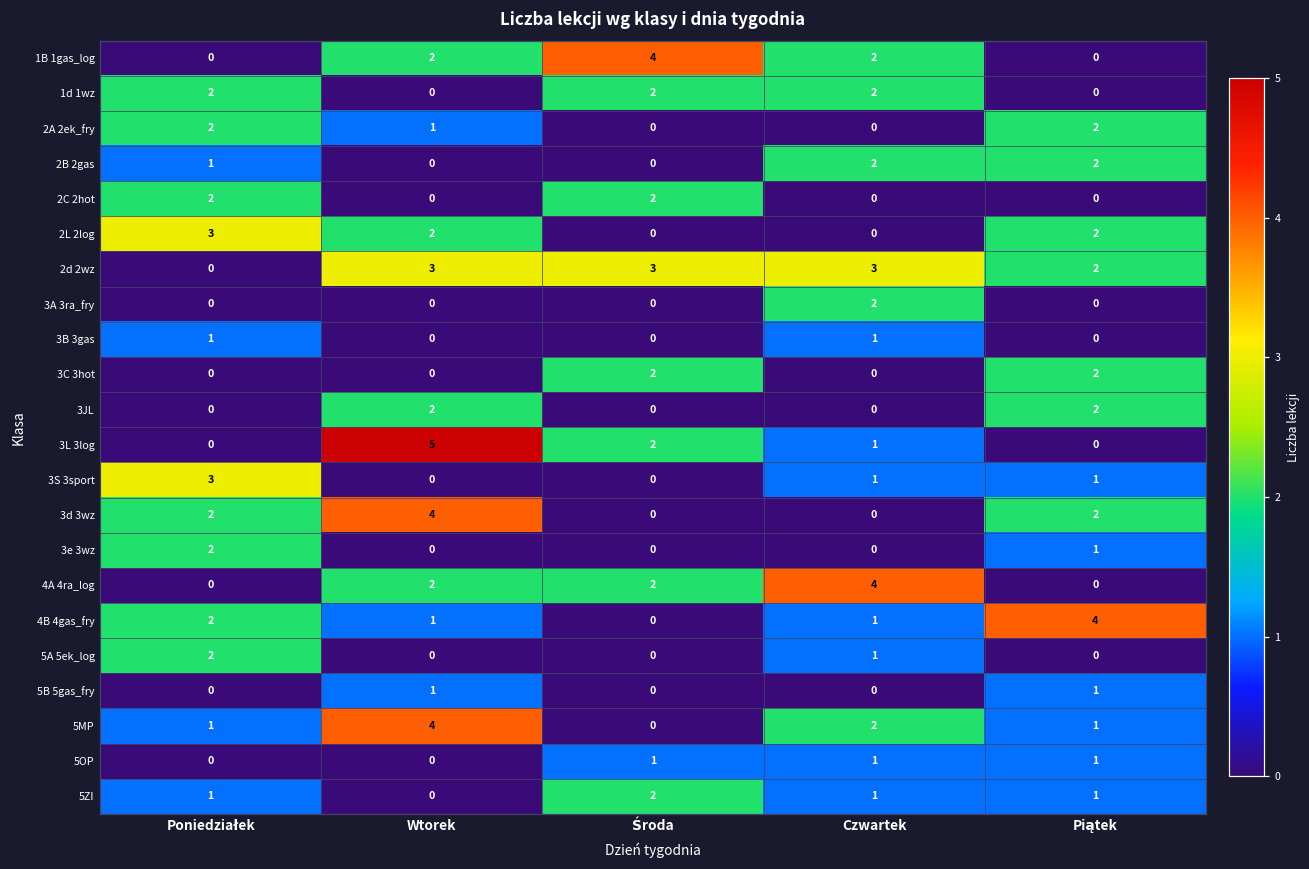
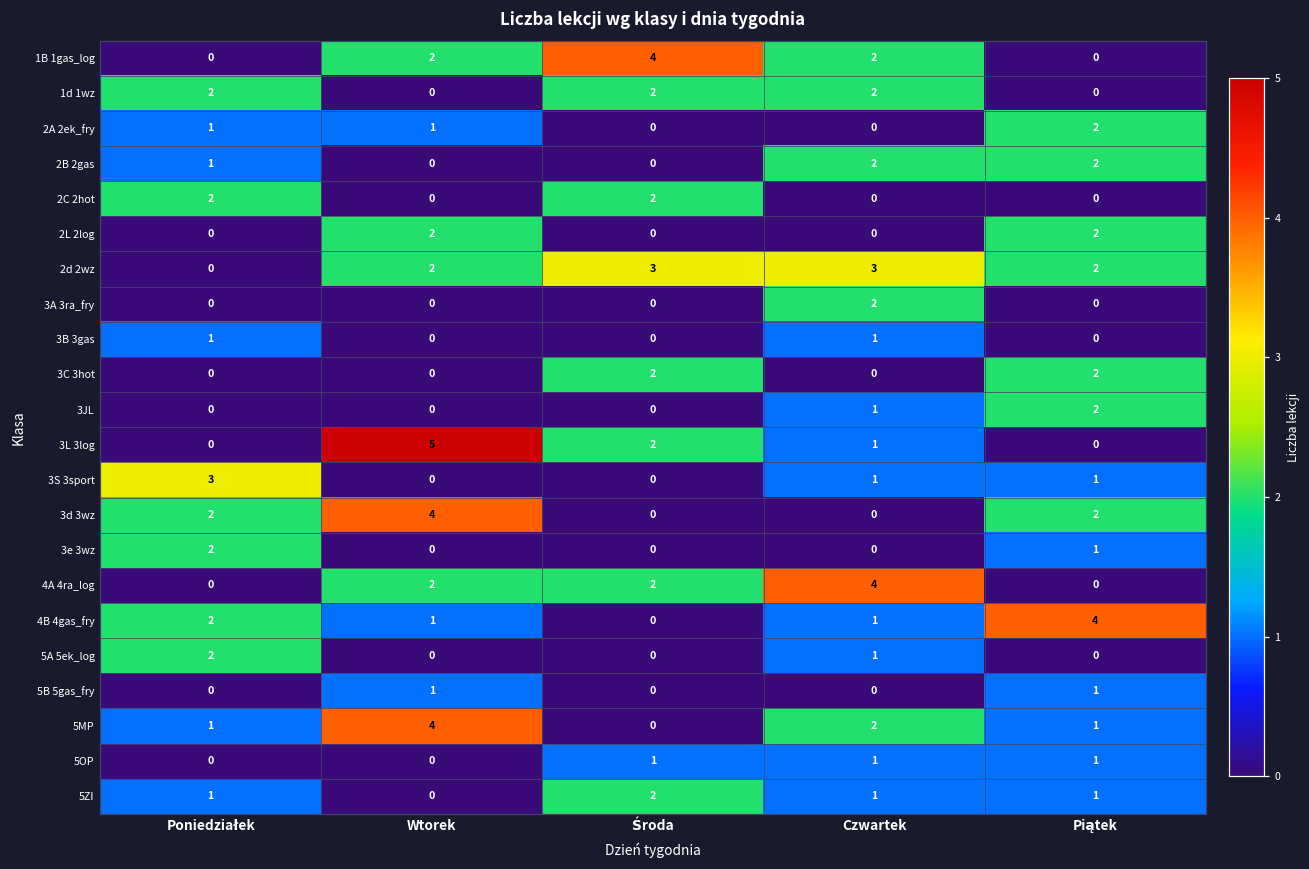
  {
    "1B 1gas_log": {
      "Poniedziałek": 0,
      "Wtorek": 2,
      "Środa": 4,
      "Czwartek": 2,
      "Piątek": 0
    },
    "1d 1wz": {
      "Poniedziałek": 2,
      "Wtorek": 0,
      "Środa": 2,
      "Czwartek": 2,
      "Piątek": 0
    },
    "2A 2ek_fry": {
-     "Poniedziałek": 2,
+     "Poniedziałek": 1,
      "Wtorek": 1,
      "Środa": 0,
      "Czwartek": 0,
      "Piątek": 2
    },
    "2B 2gas": {
      "Poniedziałek": 1,
      "Wtorek": 0,
      "Środa": 0,
      "Czwartek": 2,
      "Piątek": 2
    },
    "2C 2hot": {
      "Poniedziałek": 2,
      "Wtorek": 0,
      "Środa": 2,
      "Czwartek": 0,
      "Piątek": 0
    },
    "2L 2log": {
-     "Poniedziałek": 3,
+     "Poniedziałek": 0,
      "Wtorek": 2,
      "Środa": 0,
      "Czwartek": 0,
      "Piątek": 2
    },
    "2d 2wz": {
      "Poniedziałek": 0,
-     "Wtorek": 3,
+     "Wtorek": 2,
      "Środa": 3,
      "Czwartek": 3,
      "Piątek": 2
    },
    "3A 3ra_fry": {
      "Poniedziałek": 0,
      "Wtorek": 0,
      "Środa": 0,
      "Czwartek": 2,
      "Piątek": 0
    },
    "3B 3gas": {
      "Poniedziałek": 1,
      "Wtorek": 0,
      "Środa": 0,
      "Czwartek": 1,
      "Piątek": 0
    },
    "3C 3hot": {
      "Poniedziałek": 0,
      "Wtorek": 0,
      "Środa": 2,
      "Czwartek": 0,
      "Piątek": 2
    },
    "3JL": {
      "Poniedziałek": 0,
-     "Wtorek": 2,
+     "Wtorek": 0,
      "Środa": 0,
-     "Czwartek": 0,
+     "Czwartek": 1,
      "Piątek": 2
    },
    "3L 3log": {
      "Poniedziałek": 0,
      "Wtorek": 5,
      "Środa": 2,
      "Czwartek": 1,
      "Piątek": 0
    },
    "3S 3sport": {
      "Poniedziałek": 3,
      "Wtorek": 0,
      "Środa": 0,
      "Czwartek": 1,
      "Piątek": 1
    },
    "3d 3wz": {
      "Poniedziałek": 2,
      "Wtorek": 4,
      "Środa": 0,
      "Czwartek": 0,
      "Piątek": 2
    },
    "3e 3wz": {
      "Poniedziałek": 2,
      "Wtorek": 0,
      "Środa": 0,
      "Czwartek": 0,
      "Piątek": 1
    },
    "4A 4ra_log": {
      "Poniedziałek": 0,
      "Wtorek": 2,
      "Środa": 2,
      "Czwartek": 4,
      "Piątek": 0
    },
    "4B 4gas_fry": {
      "Poniedziałek": 2,
      "Wtorek": 1,
      "Środa": 0,
      "Czwartek": 1,
      "Piątek": 4
    },
    "5A 5ek_log": {
      "Poniedziałek": 2,
      "Wtorek": 0,
      "Środa": 0,
      "Czwartek": 1,
      "Piątek": 0
    },
    "5B 5gas_fry": {
      "Poniedziałek": 0,
      "Wtorek": 1,
      "Środa": 0,
      "Czwartek": 0,
      "Piątek": 1
    },
    "5MP": {
      "Poniedziałek": 1,
      "Wtorek": 4,
      "Środa": 0,
      "Czwartek": 2,
      "Piątek": 1
    },
    "5OP": {
      "Poniedziałek": 0,
      "Wtorek": 0,
      "Środa": 1,
      "Czwartek": 1,
      "Piątek": 1
    },
    "5ZI": {
      "Poniedziałek": 1,
      "Wtorek": 0,
      "Środa": 2,
      "Czwartek": 1,
      "Piątek": 1
    }
  }
